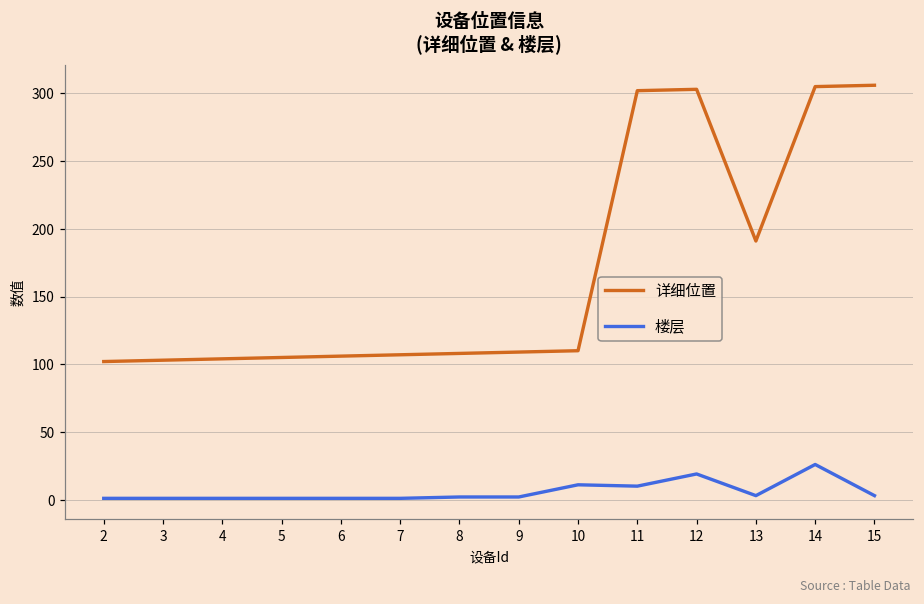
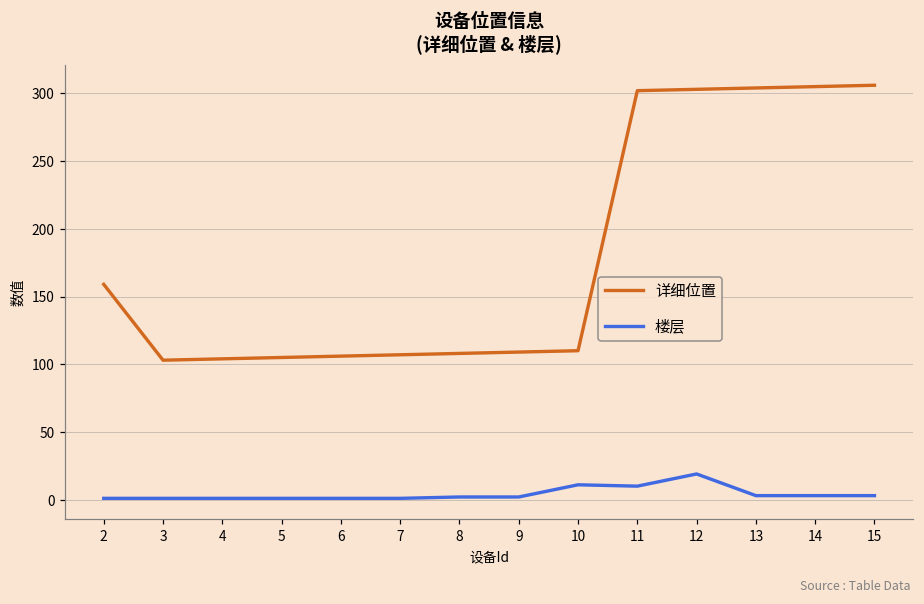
  {
    "详细位置": {
-     "2": 102,
+     "2": 159,
      "3": 103,
      "4": 104,
      "5": 105,
      "6": 106,
      "7": 107,
      "8": 108,
      "9": 109,
      "10": 110,
      "11": 302,
      "12": 303,
-     "13": 191,
+     "13": 304,
      "14": 305,
      "15": 306
    },
    "楼层": {
      "2": 1,
      "3": 1,
      "4": 1,
      "5": 1,
      "6": 1,
      "7": 1,
      "8": 2,
      "9": 2,
      "10": 11,
      "11": 10,
      "12": 19,
      "13": 3,
-     "14": 26,
+     "14": 3,
      "15": 3
    }
  }
